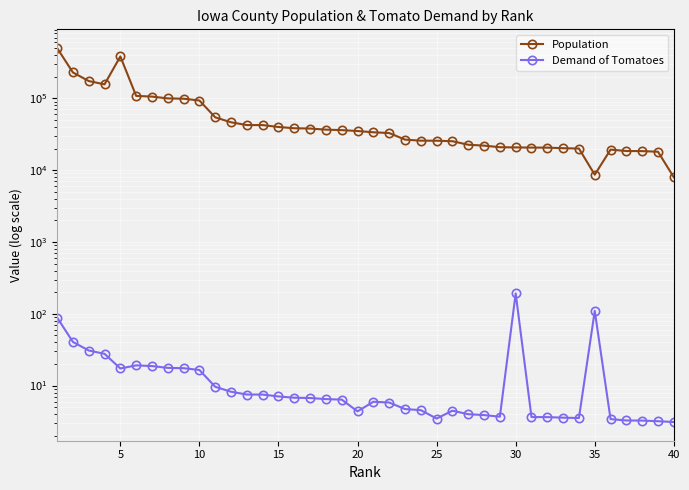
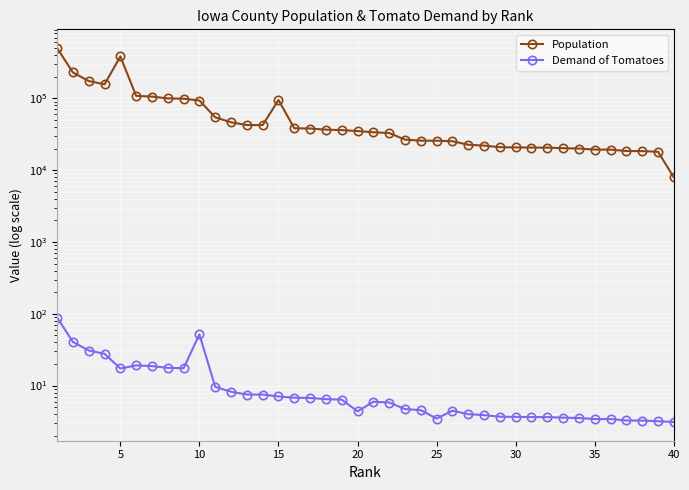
  {
    "Population": {
      "5": 400000,
      "10": 90000,
-     "15": 40000,
+     "15": 90000,
      "20": 40000,
      "25": 26000,
      "30": 21000,
-     "35": 9000,
+     "35": 19000,
      "40": 8000
    },
    "Demand of Tomatoes": {
      "5": 17,
-     "10": 16,
+     "10": 50,
      "15": 7,
      "20": 4,
      "25": 3,
-     "30": 190,
-     "35": 110,
+     "30": 4,
+     "35": 3,
      "40": 3
    }
  }
